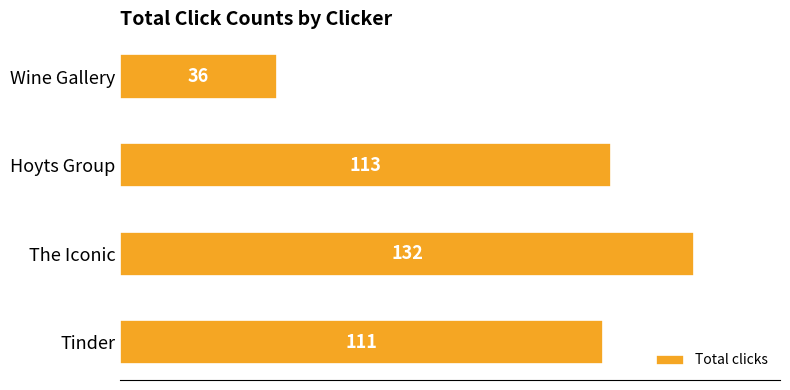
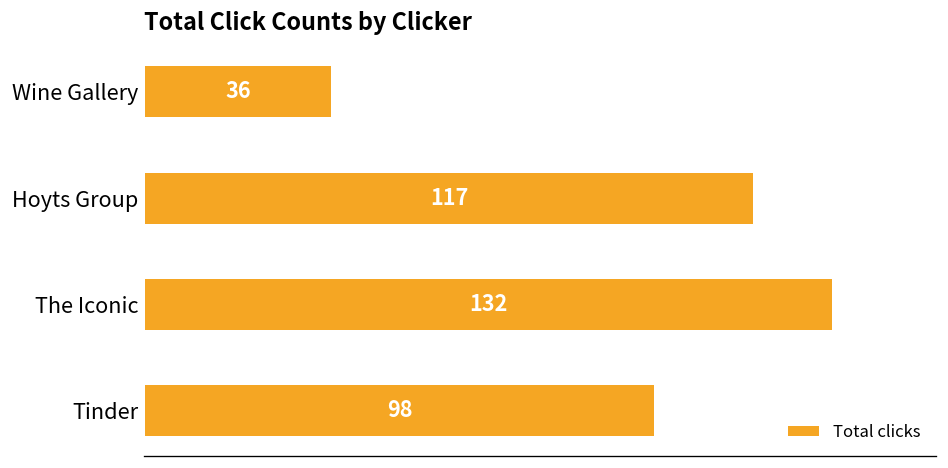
  {
    "Wine Gallery": 36,
-   "Hoyts Group": 113,
+   "Hoyts Group": 117,
    "The Iconic": 132,
-   "Tinder": 111
+   "Tinder": 98
  }
